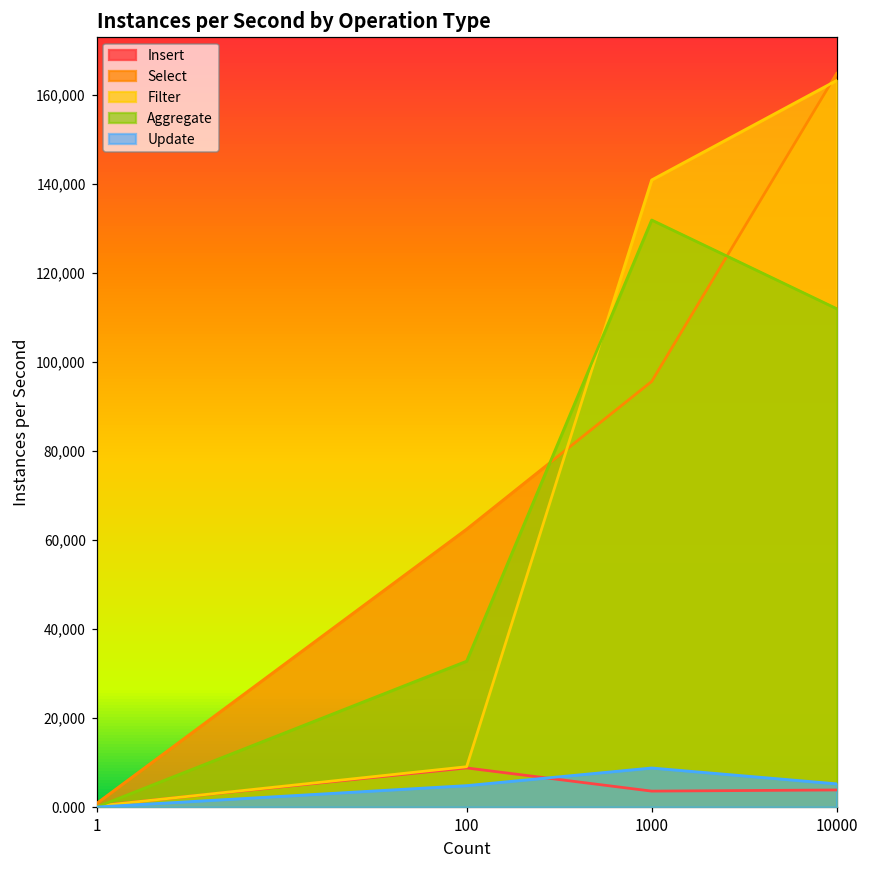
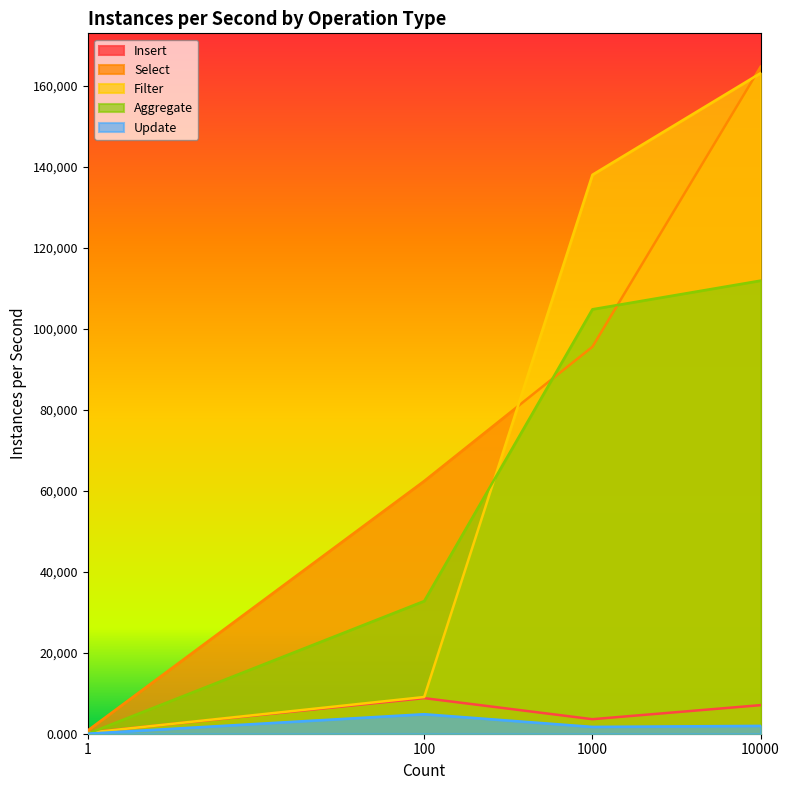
  {
    "Insert": {
      "1000": "4,000",
-     "10000": "4,000"
+     "10000": "7,000"
    },
    "Select": {
      "100": "62,000",
      "1000": "96,000",
      "10000": "165,000"
    },
    "Filter": {
-     "1000": "141,000",
+     "1000": "138,000",
      "10000": "163,000"
    },
    "Aggregate": {
      "100": "33,000",
-     "1000": "132,000",
+     "1000": "105,000",
      "10000": "112,000"
    },
    "Update": {
      "100": "5,000",
-     "1000": "9,000",
-     "10000": "5,000"
+     "1000": "2,000",
+     "10000": "2,000"
    }
  }
